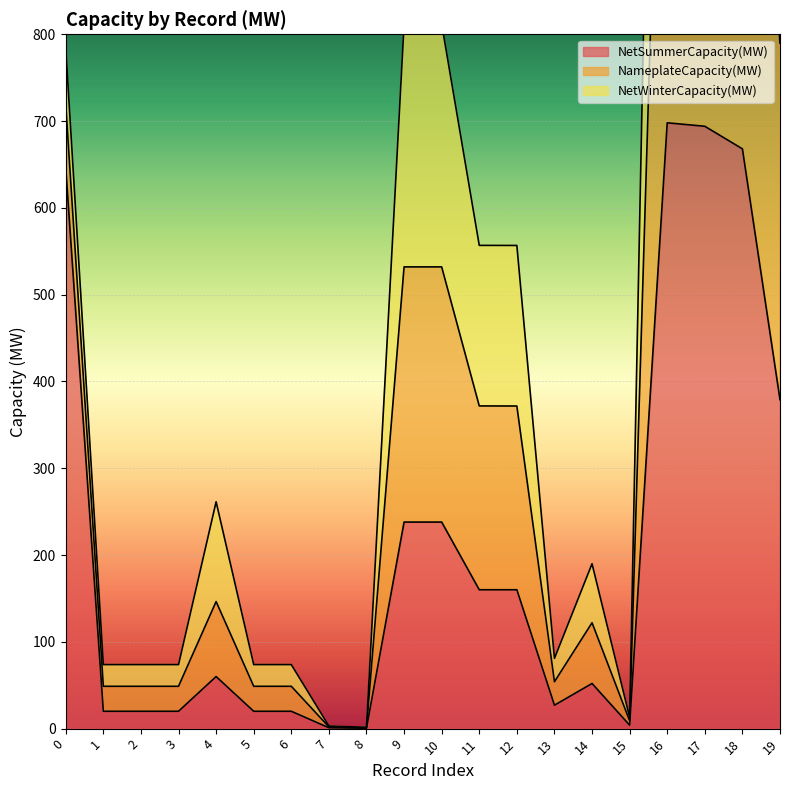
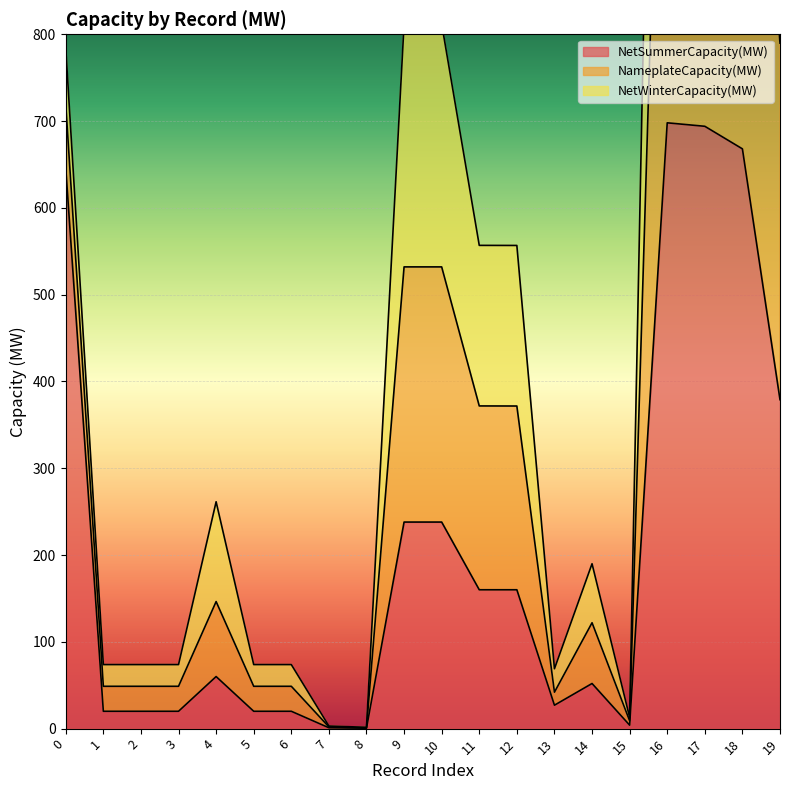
  {
    "NetSummerCapacity(MW)": {
      "0": 650,
      "1": 20,
      "2": 20,
      "3": 20,
      "4": 60,
      "5": 20,
      "6": 20,
      "9": 240,
      "10": 240,
      "11": 160,
      "12": 160,
      "13": 30,
      "14": 50,
      "15": 0,
      "16": 700,
      "17": 690,
      "18": 670,
      "19": 380
    },
    "NameplateCapacity(MW)": {
      "0": 70,
      "1": 30,
      "2": 30,
      "3": 30,
      "4": 90,
      "5": 30,
      "6": 30,
      "9": 290,
      "10": 290,
      "11": 210,
      "12": 210,
-     "13": 30,
+     "13": 20,
      "14": 70,
      "15": 10,
      "19": 410
    },
    "NetWinterCapacity(MW)": {
      "0": 70,
      "1": 30,
      "2": 30,
      "3": 30,
      "4": 110,
      "5": 30,
      "6": 30,
      "11": 180,
      "12": 190,
      "13": 30,
      "14": 70,
      "15": 0
    }
  }
